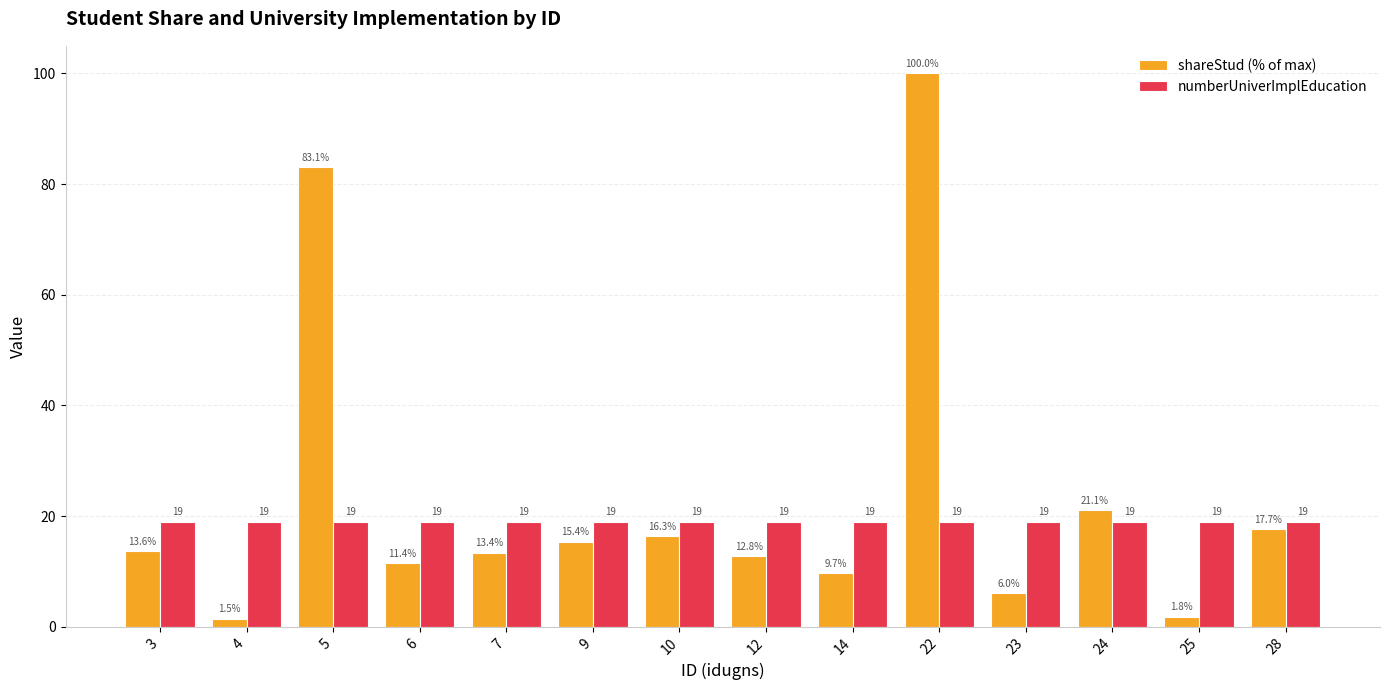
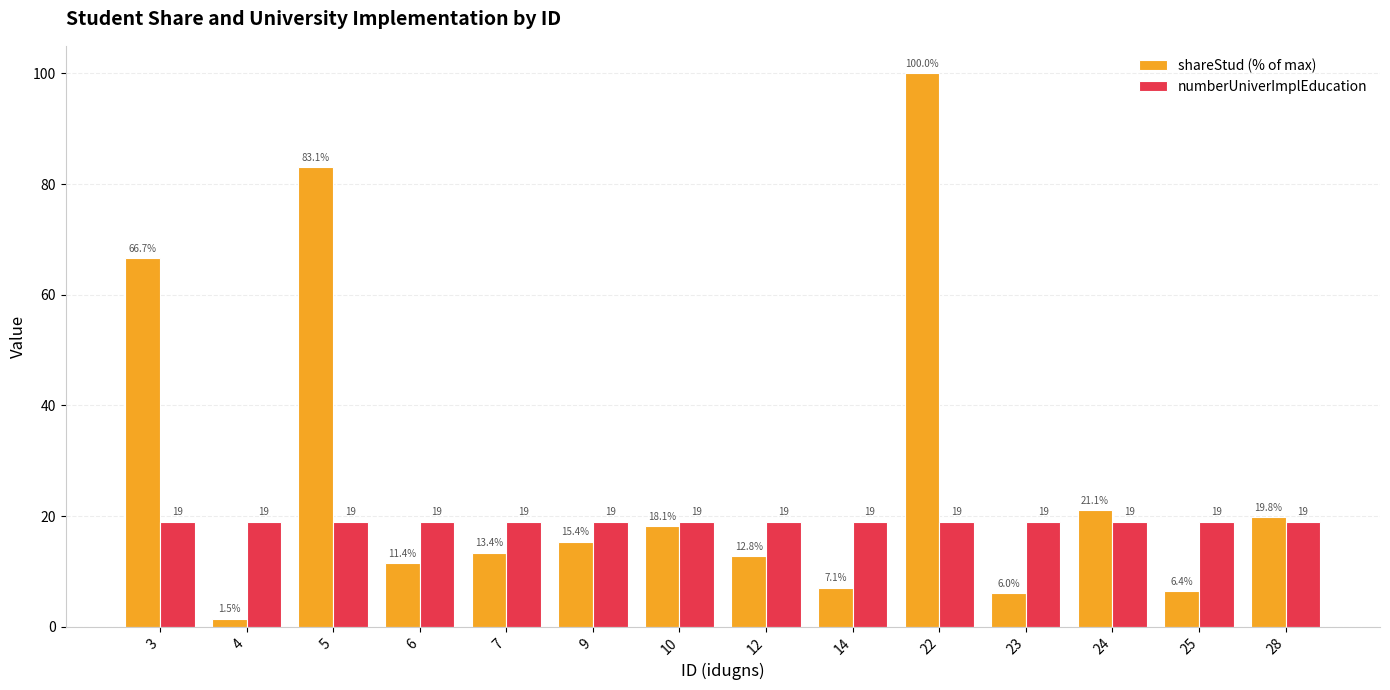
  {
    "shareStud (% of max)": {
-     "3": "13.6%",
+     "3": "66.7%",
      "4": "1.5%",
      "5": "83.1%",
      "6": "11.4%",
      "7": "13.4%",
      "9": "15.4%",
-     "10": "16.3%",
+     "10": "18.1%",
      "12": "12.8%",
-     "14": "9.7%",
+     "14": "7.1%",
      "22": "100.0%",
      "23": "6.0%",
      "24": "21.1%",
-     "25": "1.8%",
-     "28": "17.7%"
+     "25": "6.4%",
+     "28": "19.8%"
    },
    "numberUniverImplEducation": {
      "3": "19",
      "4": "19",
      "5": "19",
      "6": "19",
      "7": "19",
      "9": "19",
      "10": "19",
      "12": "19",
      "14": "19",
      "22": "19",
      "23": "19",
      "24": "19",
      "25": "19",
      "28": "19"
    }
  }
